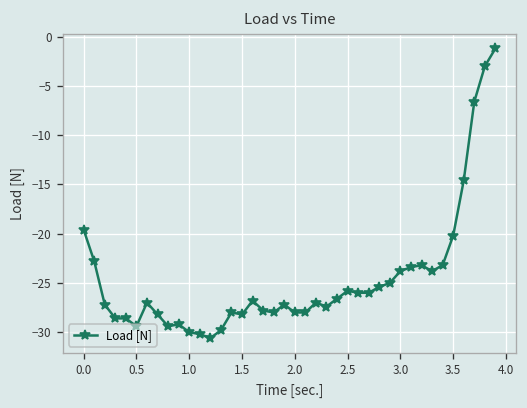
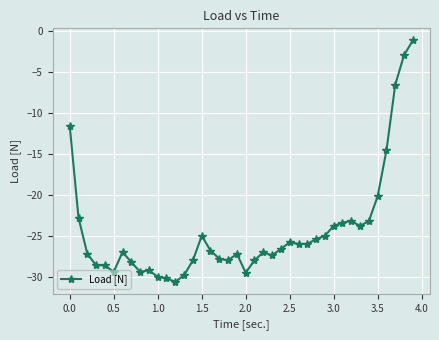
  {
-   "0.0": -20,
+   "0.0": -12,
    "1.0": -30,
-   "1.5": -28,
-   "2.0": -28,
+   "1.5": -25,
+   "2.0": -30,
    "2.5": -26,
    "3.0": -24,
    "3.5": -20
  }
